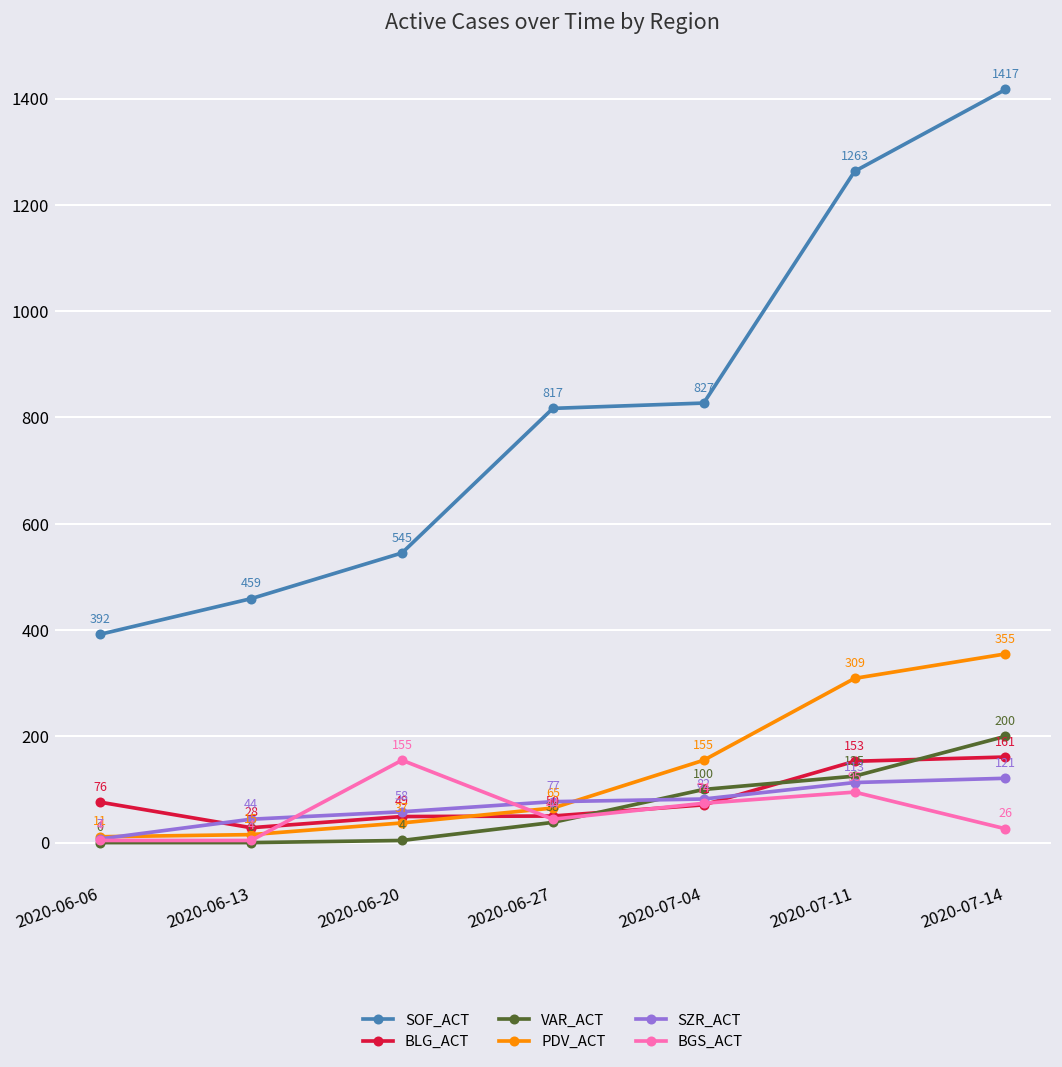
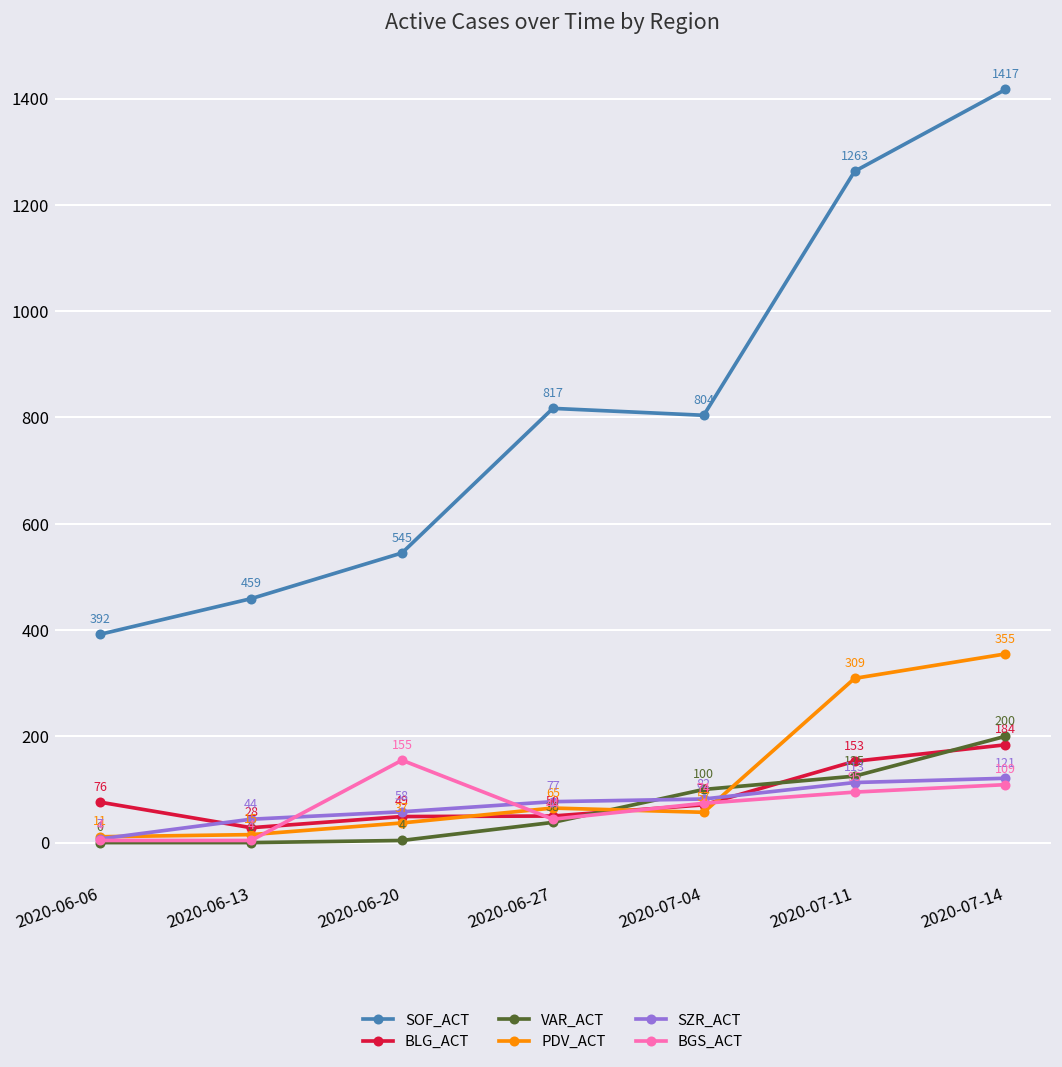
  {
    "SOF_ACT": {
      "2020-06-06": 392,
      "2020-06-13": 459,
      "2020-06-20": 545,
      "2020-06-27": 817,
-     "2020-07-04": 827,
+     "2020-07-04": 804,
      "2020-07-11": 1263,
      "2020-07-14": 1417
    },
    "BLG_ACT": {
      "2020-06-06": 76,
      "2020-07-11": 153,
-     "2020-07-14": 161
+     "2020-07-14": 184
    },
    "VAR_ACT": {
      "2020-07-04": 100
    },
    "PDV_ACT": {
-     "2020-07-04": 155,
+     "2020-07-04": 57,
      "2020-07-11": 309,
      "2020-07-14": 355
    },
    "BGS_ACT": {
      "2020-06-20": 155,
-     "2020-07-14": 26
+     "2020-07-14": 109
    }
  }
